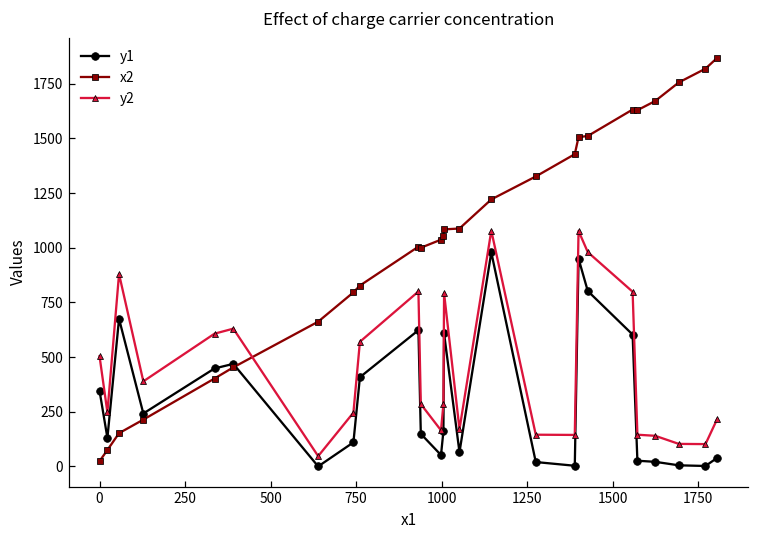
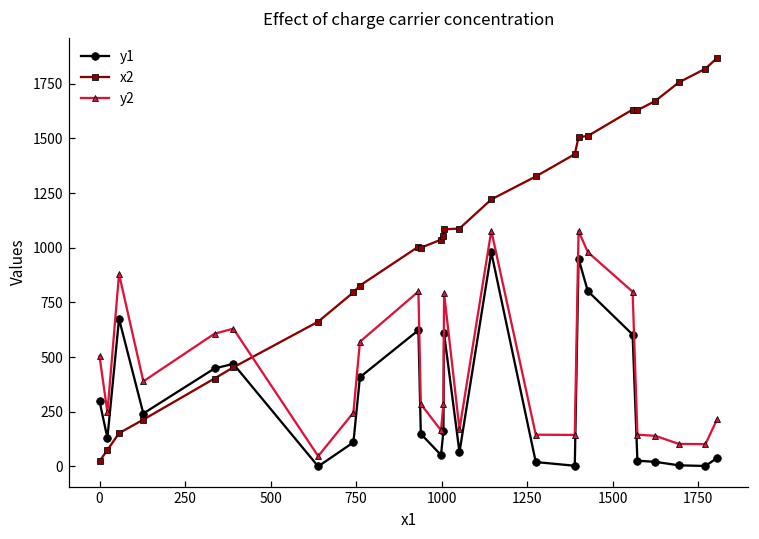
  {
    "y1": {
-     "0": 350
+     "0": 300
    },
    "x2": {
      "0": 20
    },
    "y2": {
      "0": 500
    }
  }
